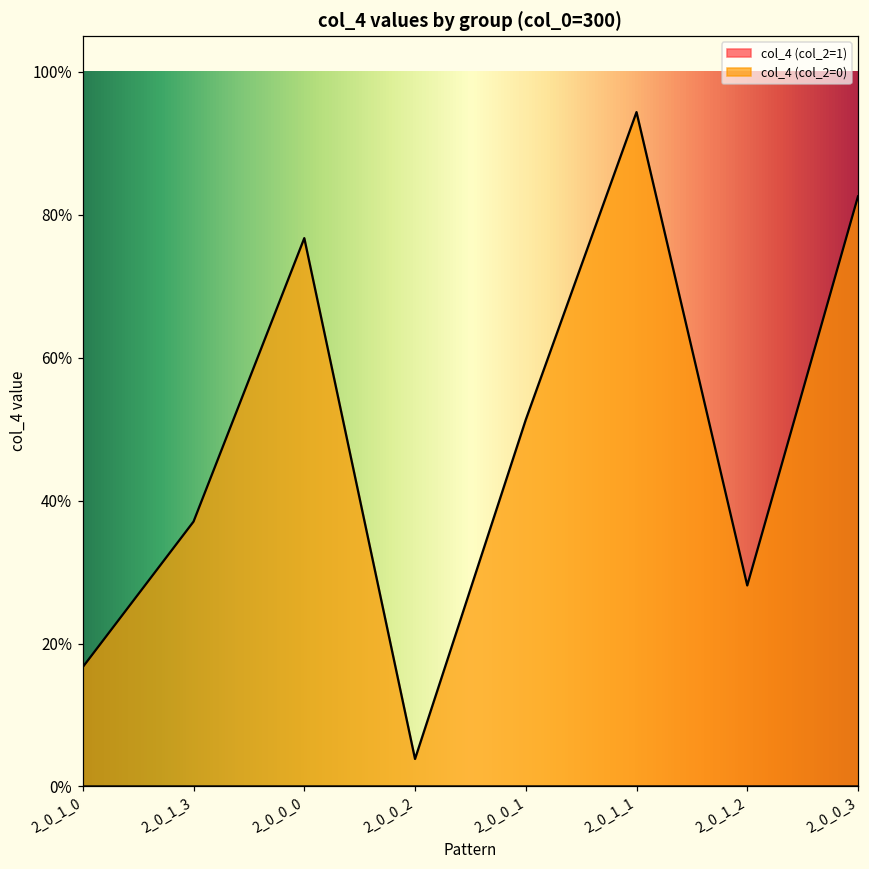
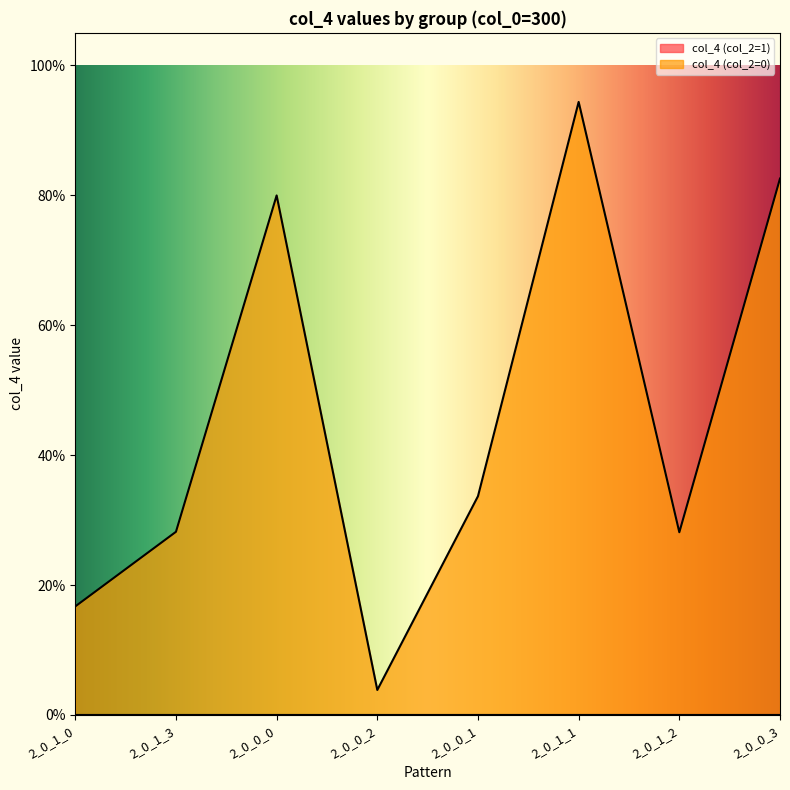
  {
    "col_4 (col_2=1)": {
      "2_0_1_0": "0%",
      "2_0_1_3": "0%",
      "2_0_0_0": "0%",
      "2_0_0_2": "0%",
      "2_0_0_1": "0%",
      "2_0_1_1": "0%",
      "2_0_1_2": "0%",
      "2_0_0_3": "0%"
    },
    "col_4 (col_2=0)": {
      "2_0_1_0": "17%",
-     "2_0_1_3": "37%",
-     "2_0_0_0": "77%",
+     "2_0_1_3": "28%",
+     "2_0_0_0": "80%",
      "2_0_0_2": "4%",
-     "2_0_0_1": "51%",
+     "2_0_0_1": "34%",
      "2_0_1_1": "94%",
      "2_0_1_2": "28%",
      "2_0_0_3": "83%"
    }
  }
